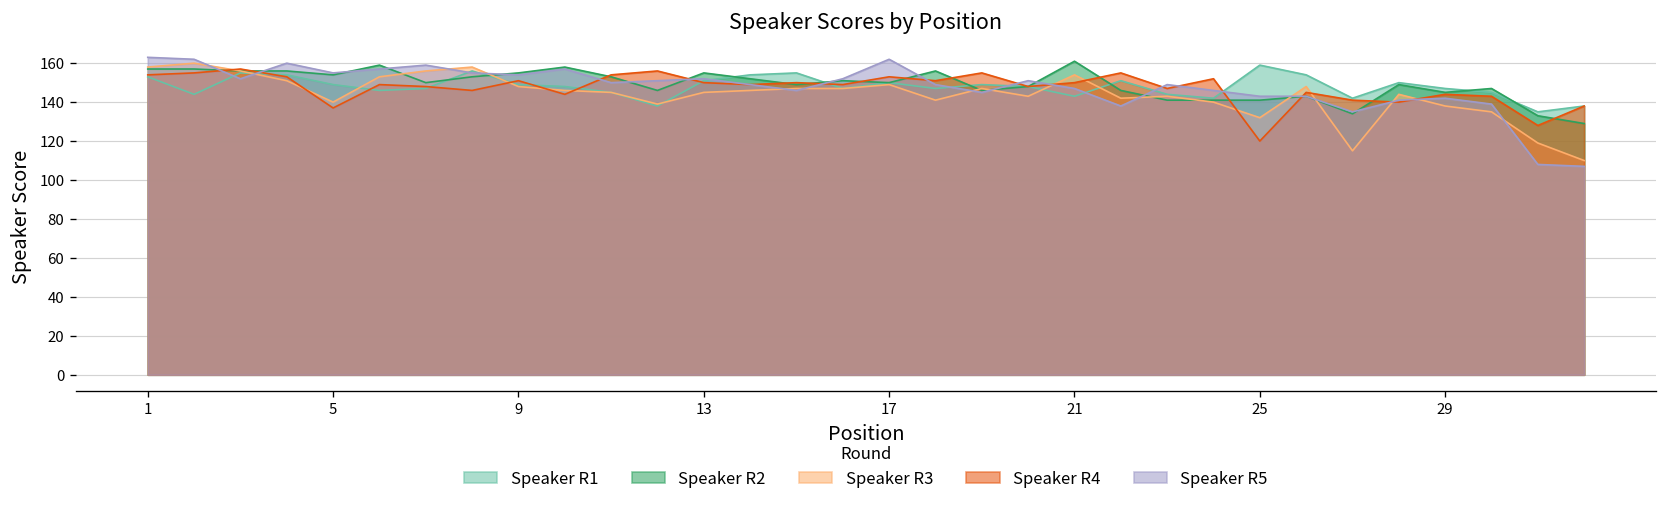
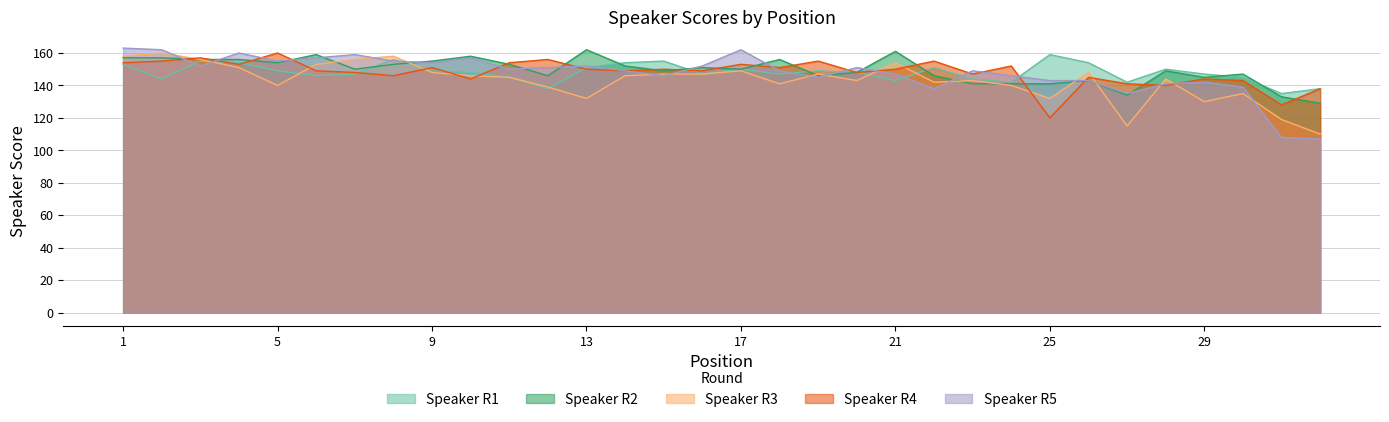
  {
    "Speaker R1": {
      "5": 149,
      "21": 143,
      "25": 159,
      "29": 147
    },
    "Speaker R2": {
-     "13": 155,
+     "13": 162,
      "21": 161,
      "25": 141
    },
    "Speaker R3": {
      "5": 140,
-     "13": 145,
+     "13": 132,
      "21": 154,
      "25": 132,
-     "29": 138
+     "29": 130
    },
    "Speaker R4": {
-     "5": 137,
+     "5": 160,
      "9": 151,
      "17": 153,
      "21": 150,
      "25": 120
    },
    "Speaker R5": {
      "1": 163,
      "17": 162,
      "21": 147,
      "25": 143,
      "29": 142
    }
  }
